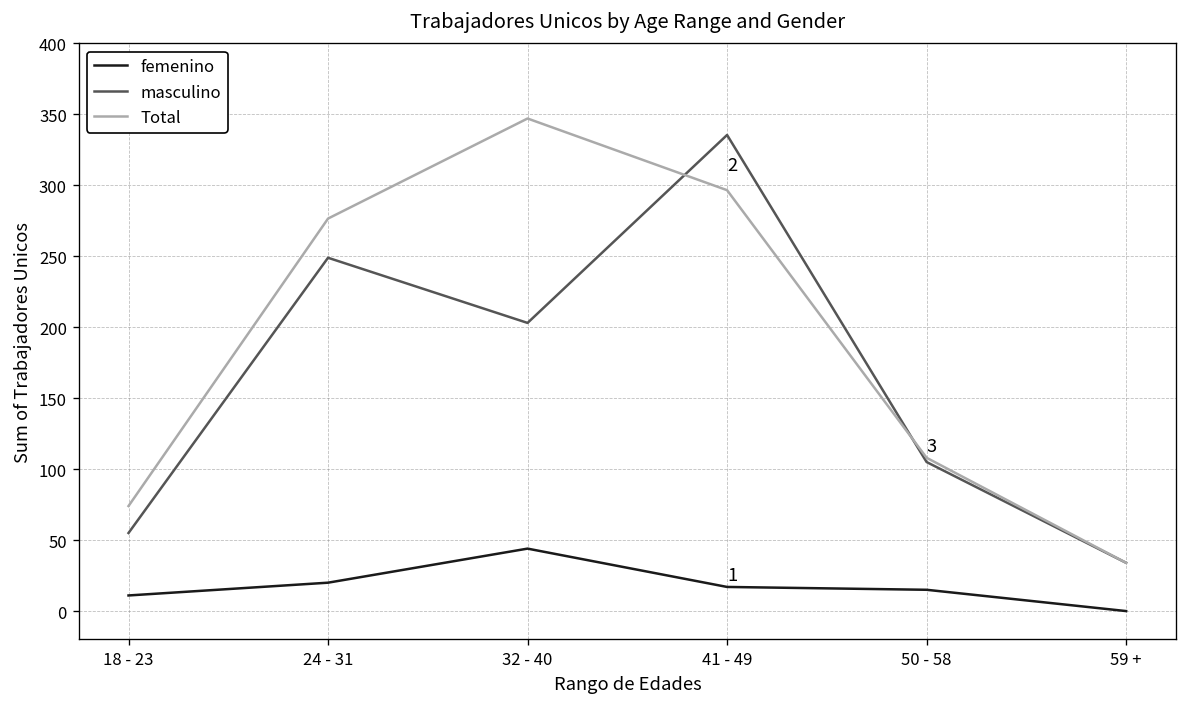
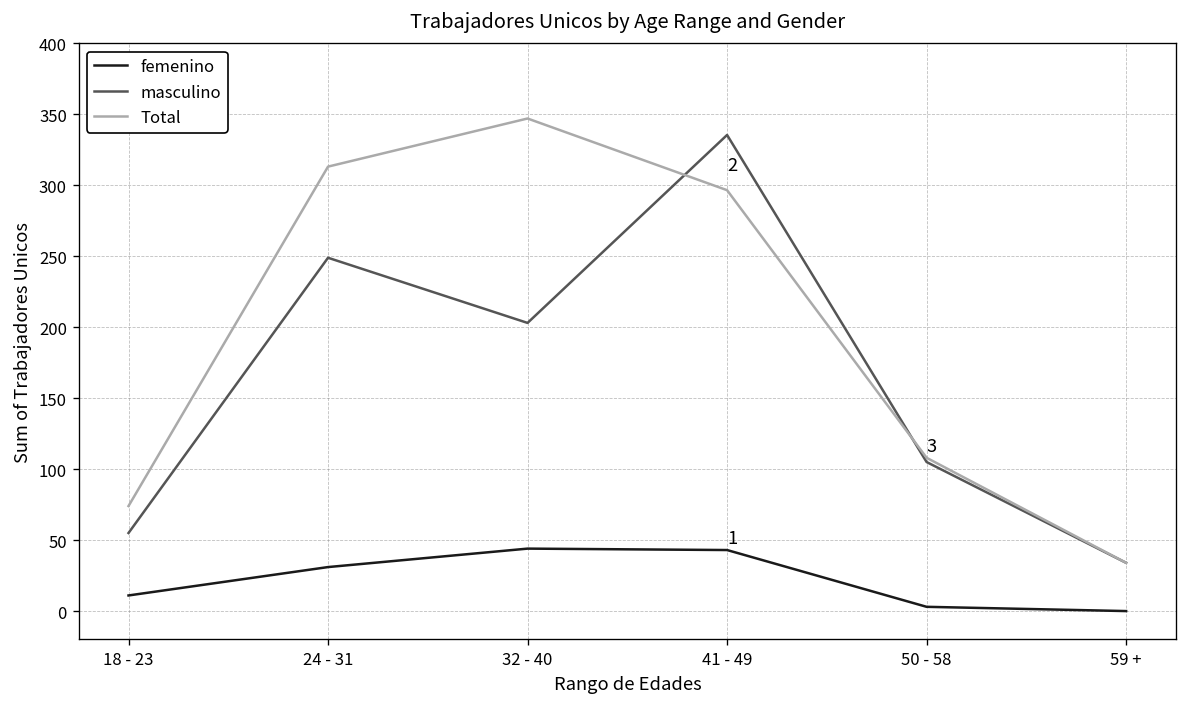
  {
    "femenino": {
      "18 - 23": 11,
-     "24 - 31": 20,
+     "24 - 31": 31,
      "32 - 40": 44,
-     "41 - 49": 17,
-     "50 - 58": 15,
+     "41 - 49": 43,
+     "50 - 58": 3,
      "59 +": 0
    },
    "masculino": {
      "18 - 23": 55,
      "24 - 31": 249,
      "32 - 40": 203,
      "41 - 49": 335,
      "50 - 58": 105
    },
    "Total": {
      "18 - 23": 74,
-     "24 - 31": 277,
+     "24 - 31": 313,
      "32 - 40": 347
    }
  }
